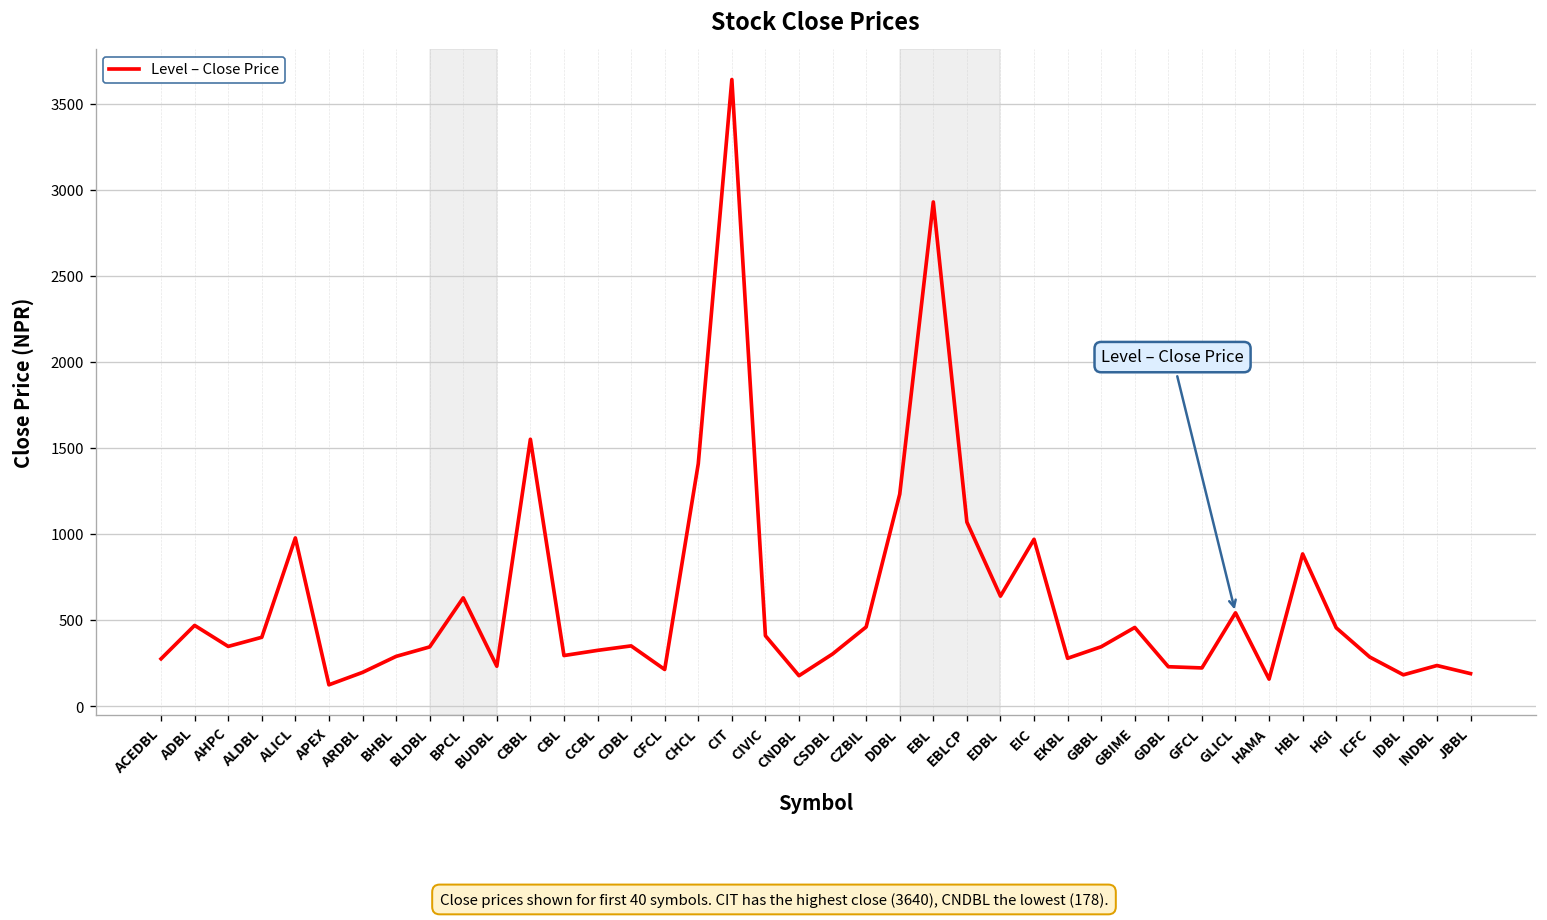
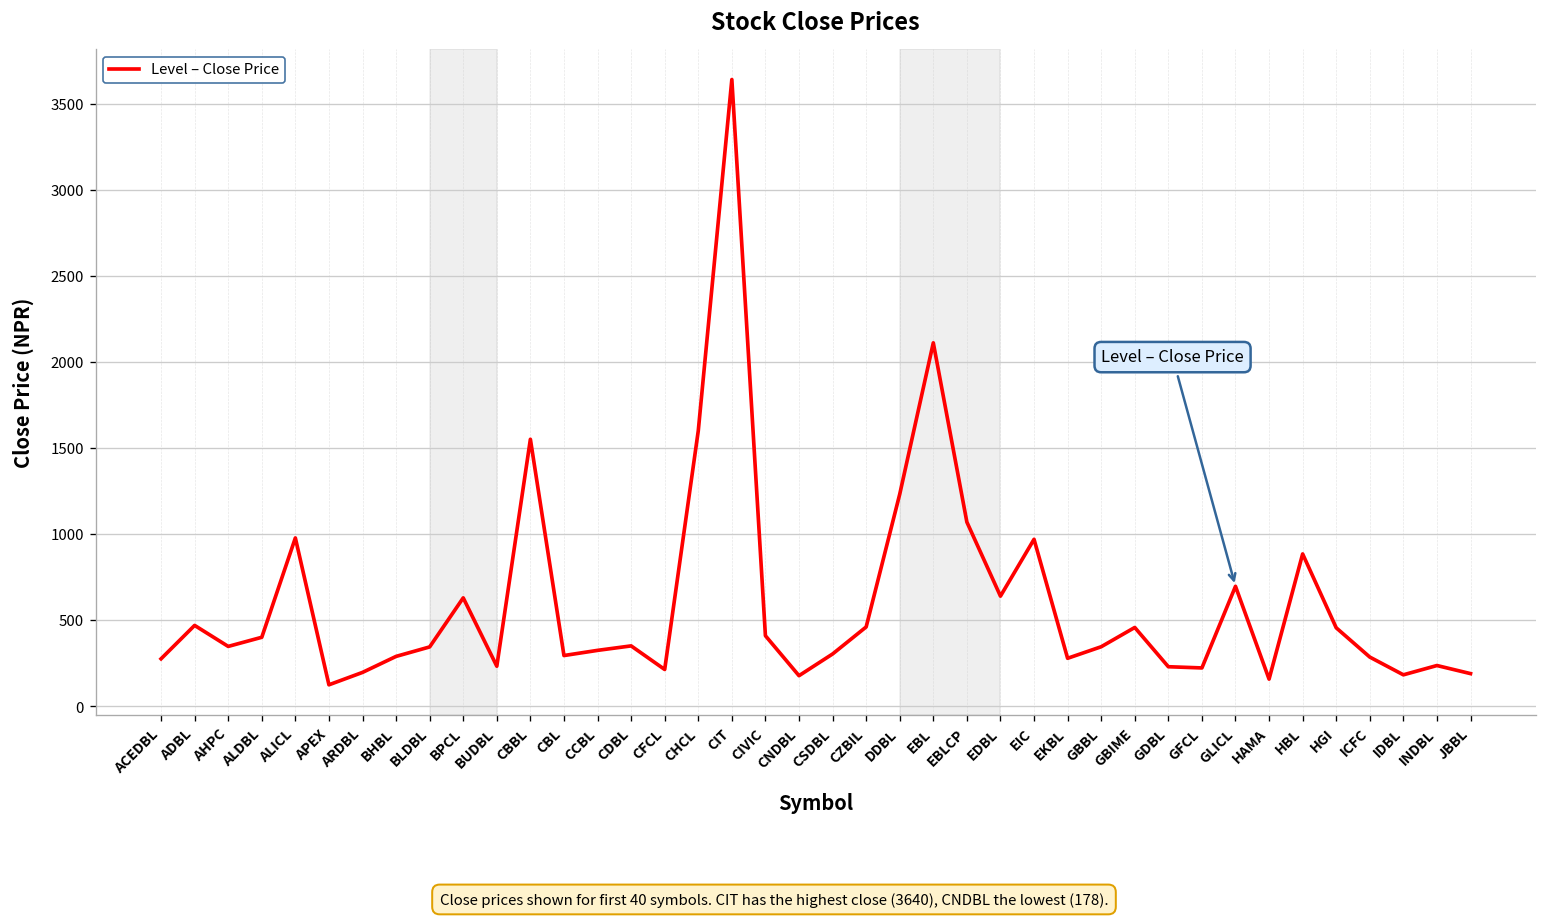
  {
    "ACEDBL": 280,
    "ADBL": 470,
    "AHPC": 350,
    "ALDBL": 400,
    "ALICL": 980,
    "APEX": 130,
    "ARDBL": 200,
    "BHBL": 290,
    "BLDBL": 350,
    "BPCL": 630,
    "BUDBL": 230,
    "CBBL": 1550,
    "CBL": 300,
    "CCBL": 330,
    "CDBL": 350,
    "CFCL": 210,
-   "CHCL": 1410,
+   "CHCL": 1600,
    "CIT": 3640,
    "CIVIC": 410,
    "CNDBL": 180,
    "CSDBL": 300,
    "CZBIL": 460,
    "DDBL": 1230,
-   "EBL": 2930,
+   "EBL": 2110,
    "EBLCP": 1070,
    "EDBL": 640,
    "EIC": 970,
    "EKBL": 280,
    "GBBL": 350,
    "GBIME": 460,
    "GDBL": 230,
    "GFCL": 220,
-   "GLICL": 540,
+   "GLICL": 700,
    "HAMA": 160,
    "HBL": 890,
    "HGI": 460,
    "ICFC": 290,
    "IDBL": 180,
    "INDBL": 240,
    "JBBL": 190
  }
